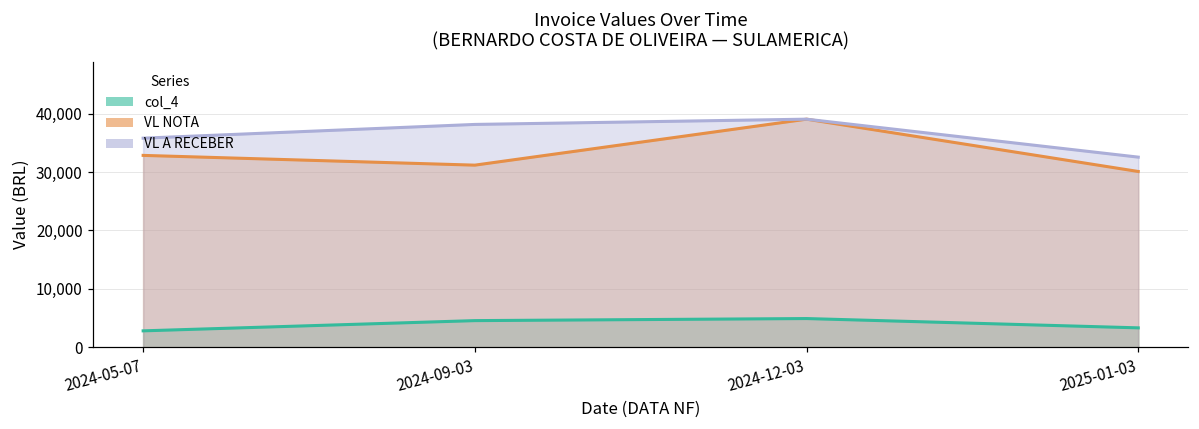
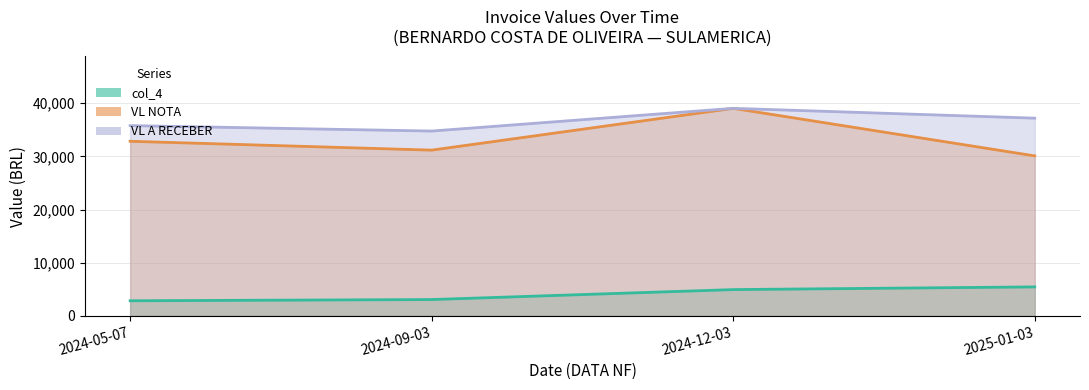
  {
    "col_4": {
      "2024-05-07": "3,000",
-     "2024-09-03": "5,000",
+     "2024-09-03": "3,000",
      "2024-12-03": "5,000",
-     "2025-01-03": "3,000"
+     "2025-01-03": "5,000"
    },
    "VL NOTA": {
      "2024-05-07": "33,000",
      "2024-09-03": "31,000",
      "2025-01-03": "30,000"
    },
    "VL A RECEBER": {
      "2024-05-07": "36,000",
-     "2024-09-03": "38,000",
-     "2025-01-03": "33,000"
+     "2024-09-03": "35,000",
+     "2025-01-03": "37,000"
    }
  }
